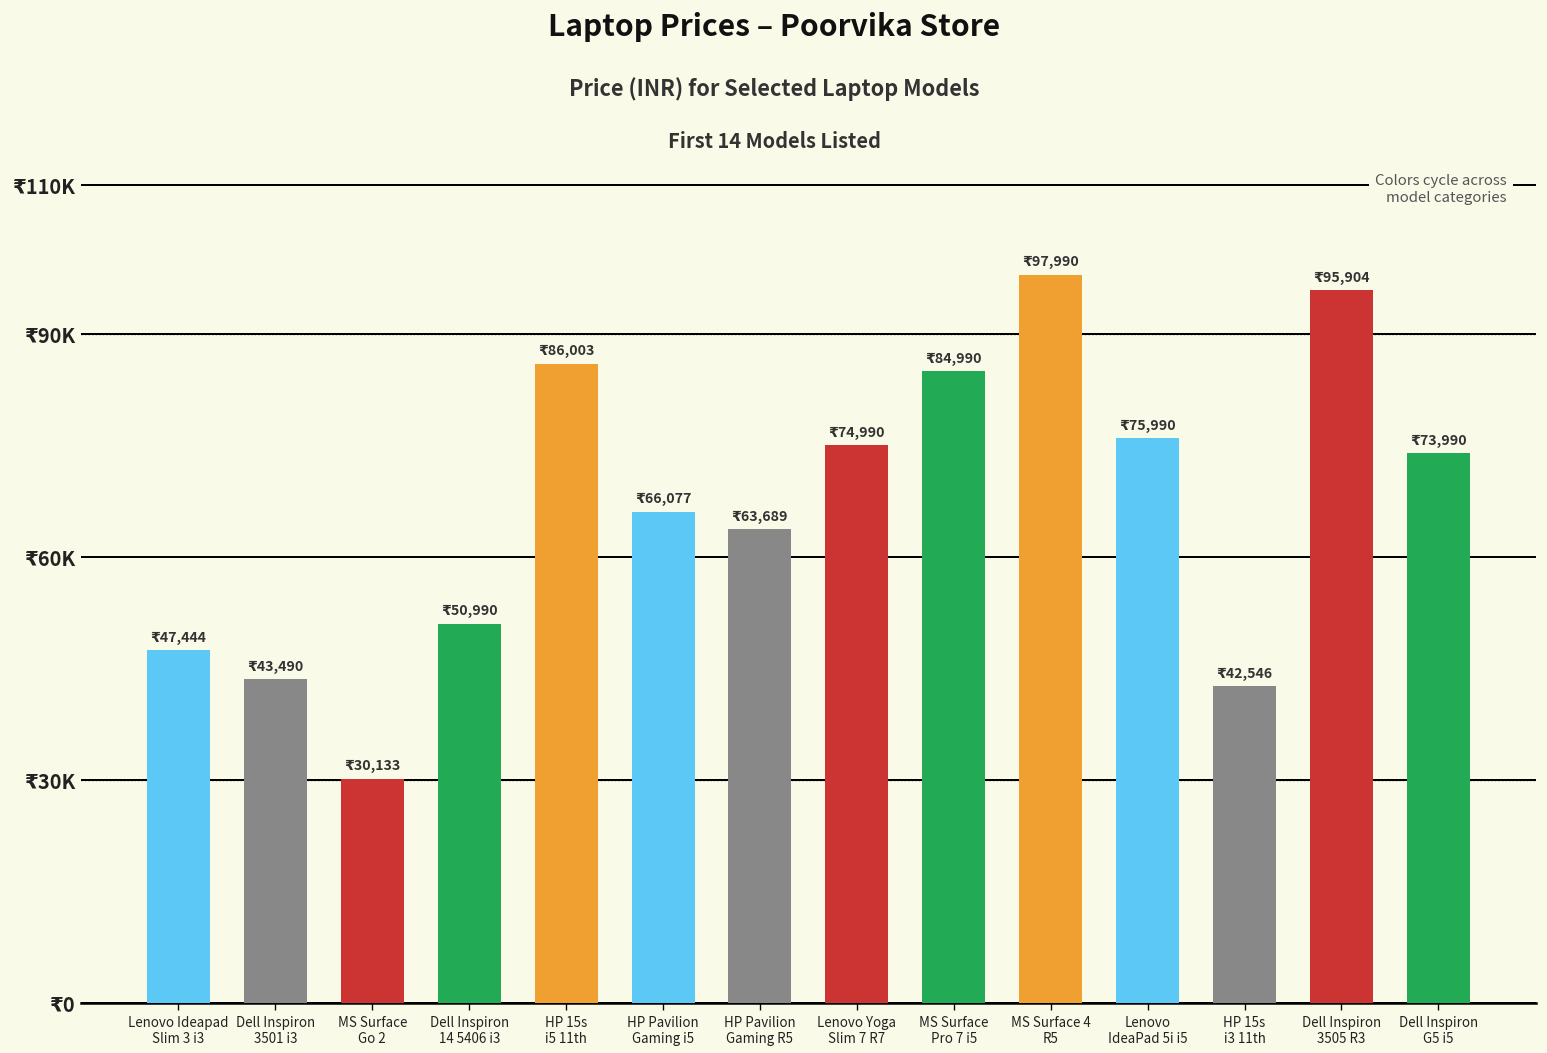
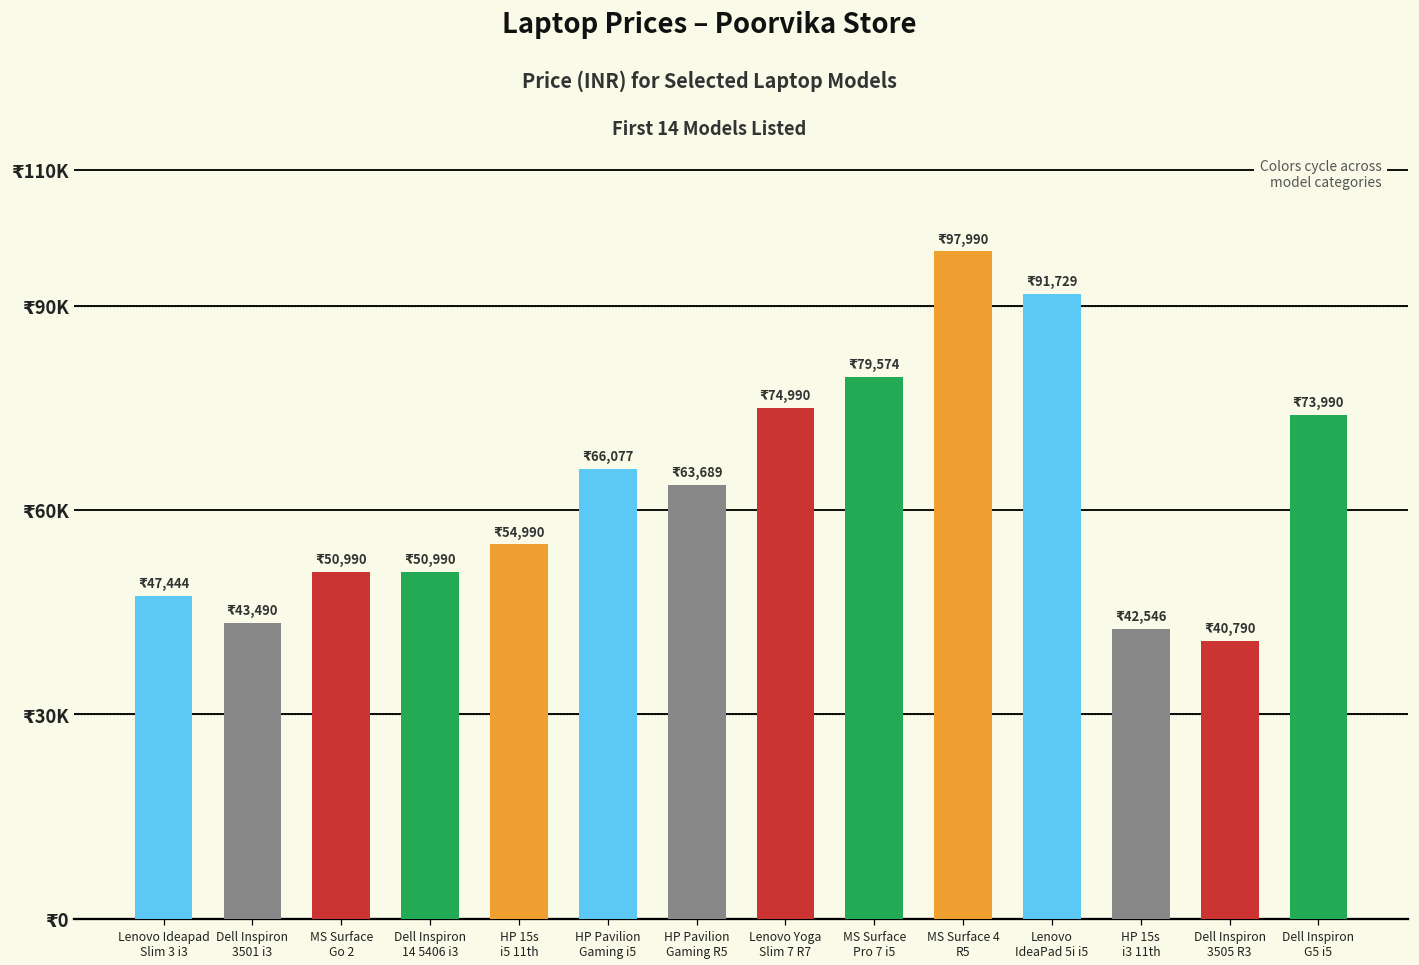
  {
    "Lenovo Ideapad Slim 3 i3": "47,444",
    "Dell Inspiron 3501 i3": "43,490",
-   "MS Surface Go 2": "30,133",
+   "MS Surface Go 2": "50,990",
    "Dell Inspiron 14 5406 i3": "50,990",
-   "HP 15s i5 11th": "86,003",
+   "HP 15s i5 11th": "54,990",
    "HP Pavilion Gaming i5": "66,077",
    "HP Pavilion Gaming R5": "63,689",
    "Lenovo Yoga Slim 7 R7": "74,990",
-   "MS Surface Pro 7 i5": "84,990",
+   "MS Surface Pro 7 i5": "79,574",
    "MS Surface 4 R5": "97,990",
-   "Lenovo IdeaPad 5i i5": "75,990",
+   "Lenovo IdeaPad 5i i5": "91,729",
    "HP 15s i3 11th": "42,546",
-   "Dell Inspiron 3505 R3": "95,904",
+   "Dell Inspiron 3505 R3": "40,790",
    "Dell Inspiron G5 i5": "73,990"
  }
